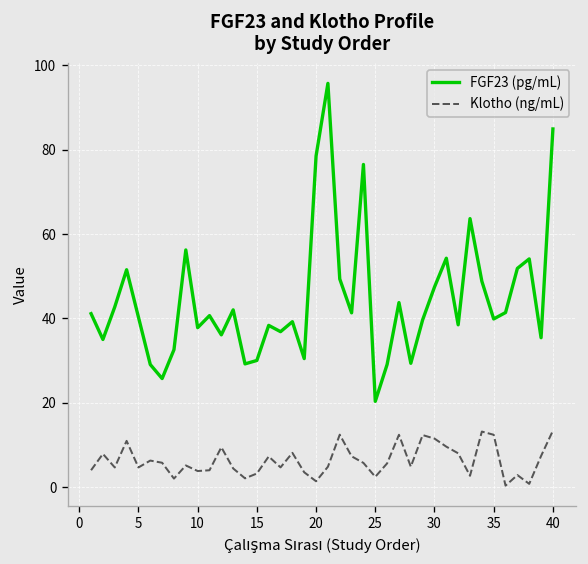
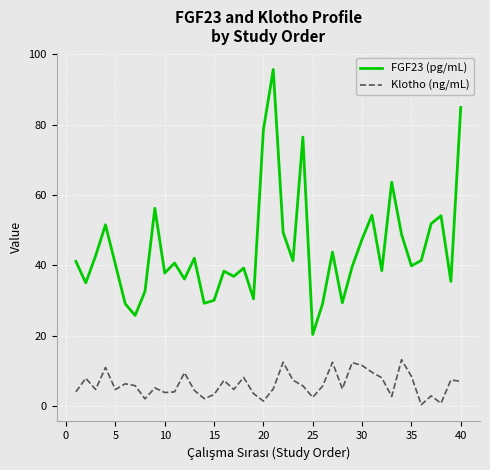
  {
    "FGF23 (pg/mL)": {
      "5": 40,
      "10": 38,
      "15": 30,
      "20": 78,
      "25": 20,
      "30": 47,
      "35": 40,
      "40": 85
    },
    "Klotho (ng/mL)": {
      "5": 5,
      "10": 4,
      "15": 3,
      "20": 1,
      "25": 2,
      "30": 12,
-     "35": 12,
-     "40": 13
+     "35": 8,
+     "40": 7
    }
  }
